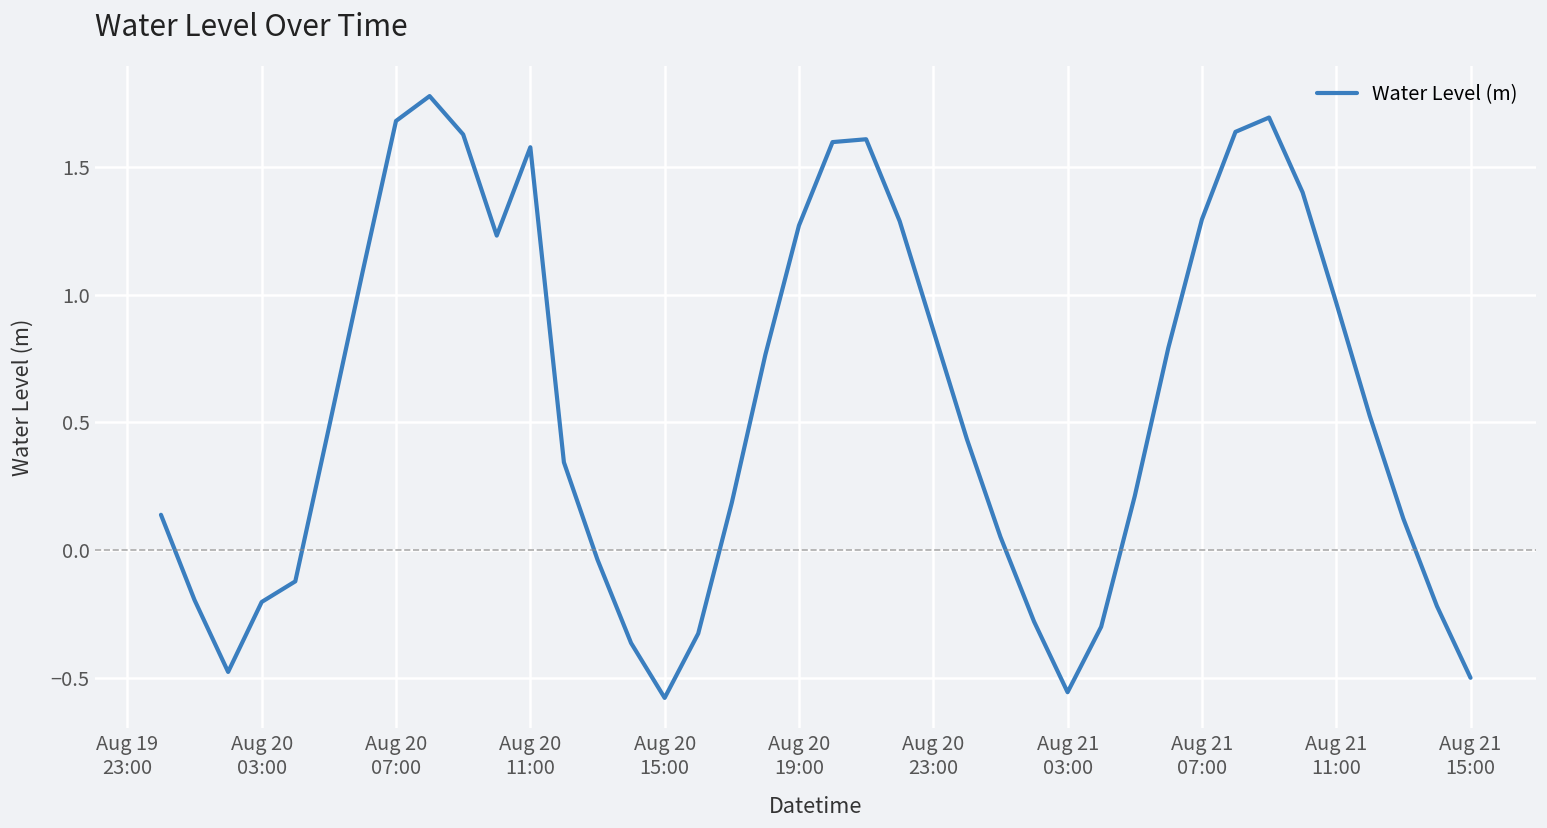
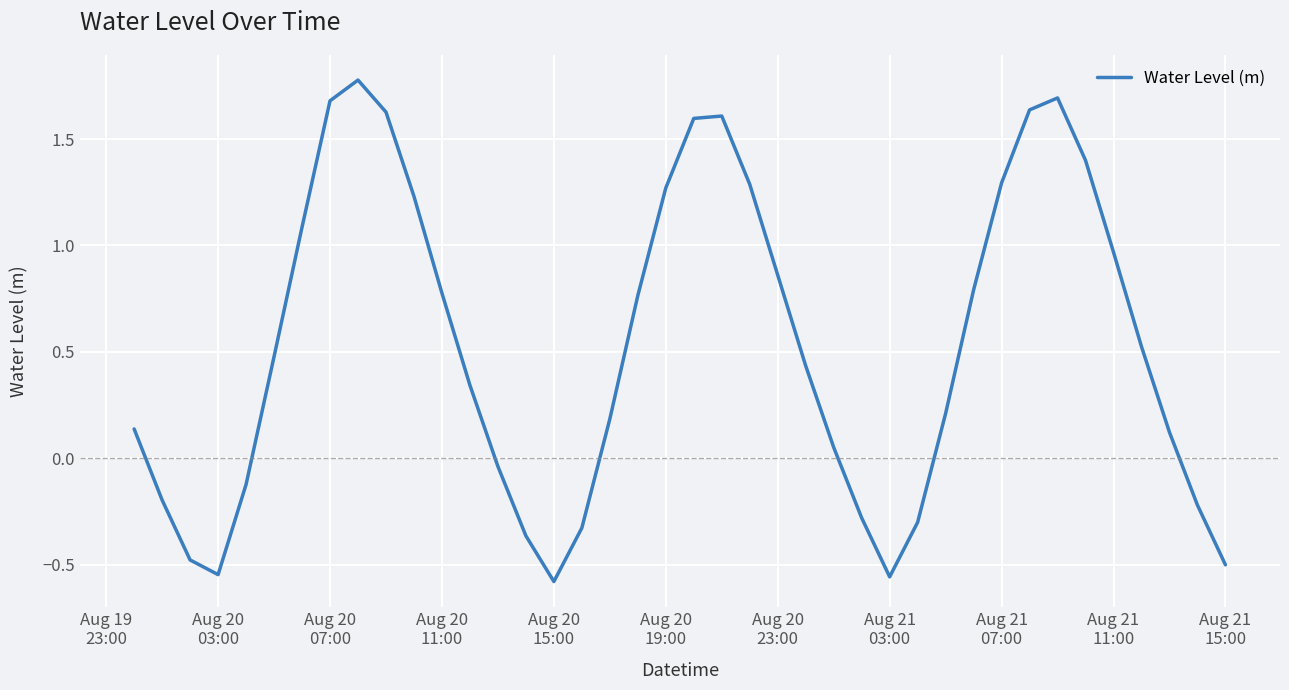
  {
-   "Aug 20 03:00": -0.20,
+   "Aug 20 03:00": -0.55,
    "Aug 20 07:00": 1.68,
-   "Aug 20 11:00": 1.58,
+   "Aug 20 11:00": 0.78,
    "Aug 20 15:00": -0.58,
    "Aug 20 19:00": 1.27,
    "Aug 20 23:00": 0.86,
    "Aug 21 03:00": -0.56,
    "Aug 21 07:00": 1.29,
    "Aug 21 11:00": 0.97,
    "Aug 21 15:00": -0.50
  }
